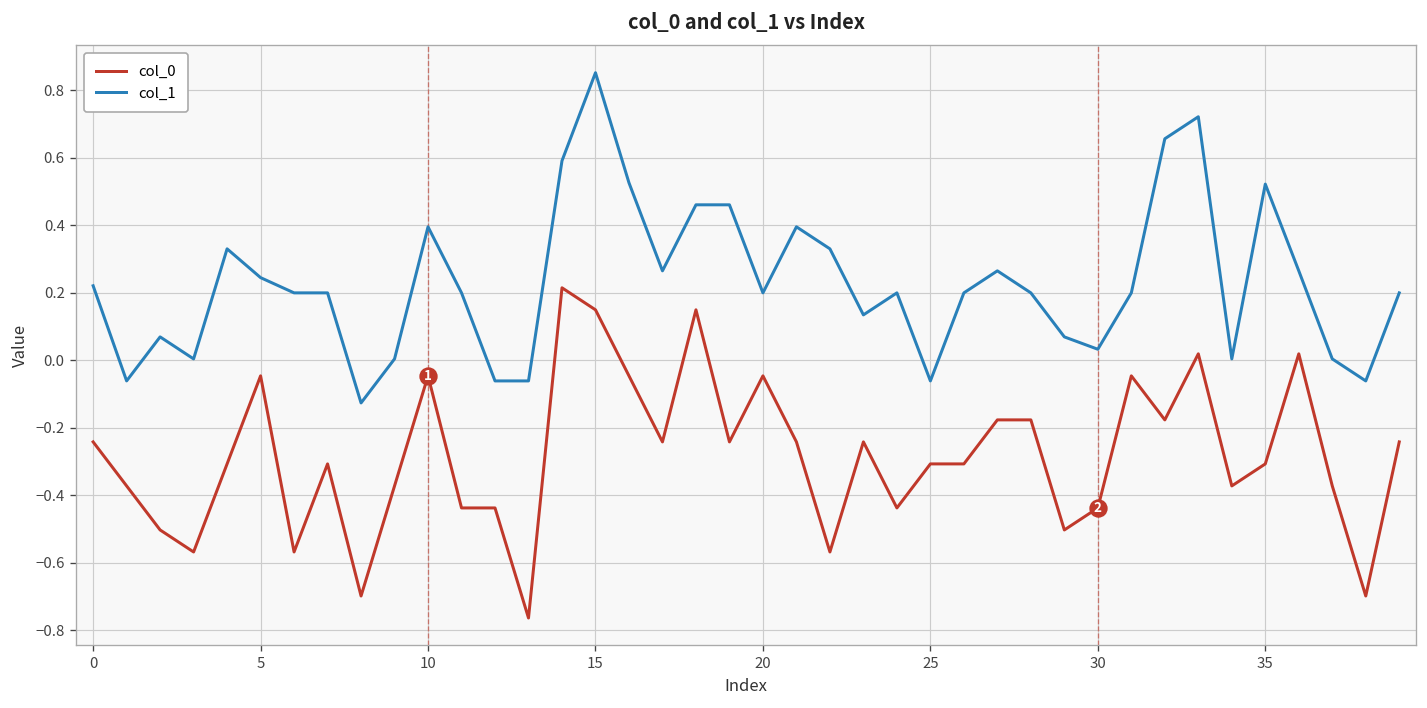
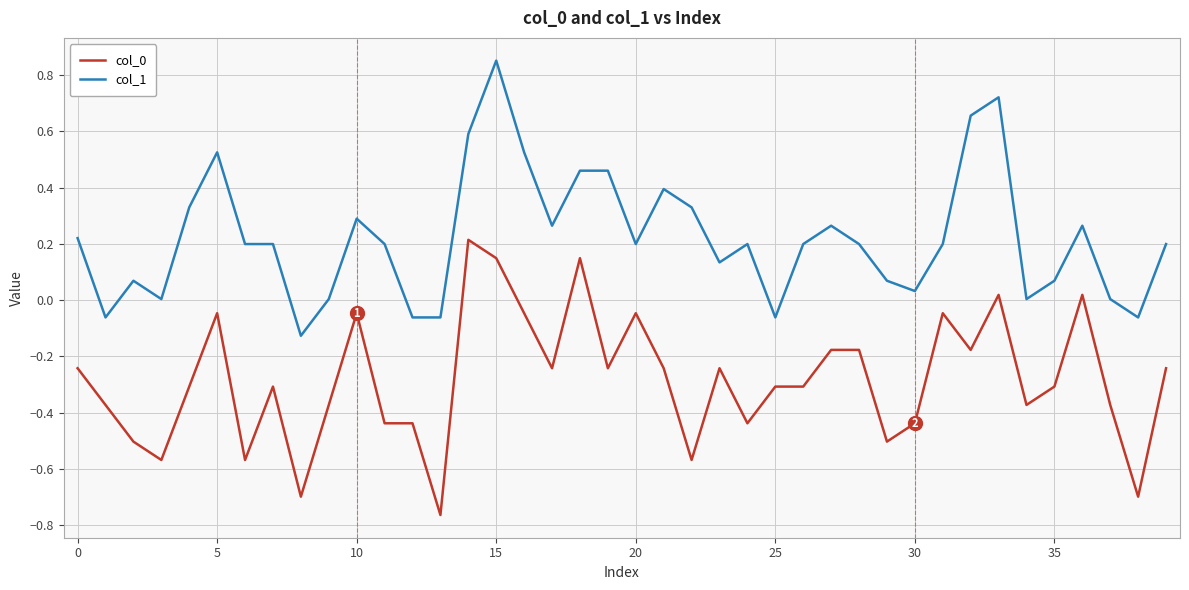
  {
    "col_1": {
      "0": 0.22,
-     "5": 0.24,
-     "10": 0.40,
+     "5": 0.53,
+     "10": 0.29,
      "15": 0.85,
      "20": 0.20,
      "25": -0.06,
      "30": 0.03,
-     "35": 0.52
+     "35": 0.07
    }
  }
